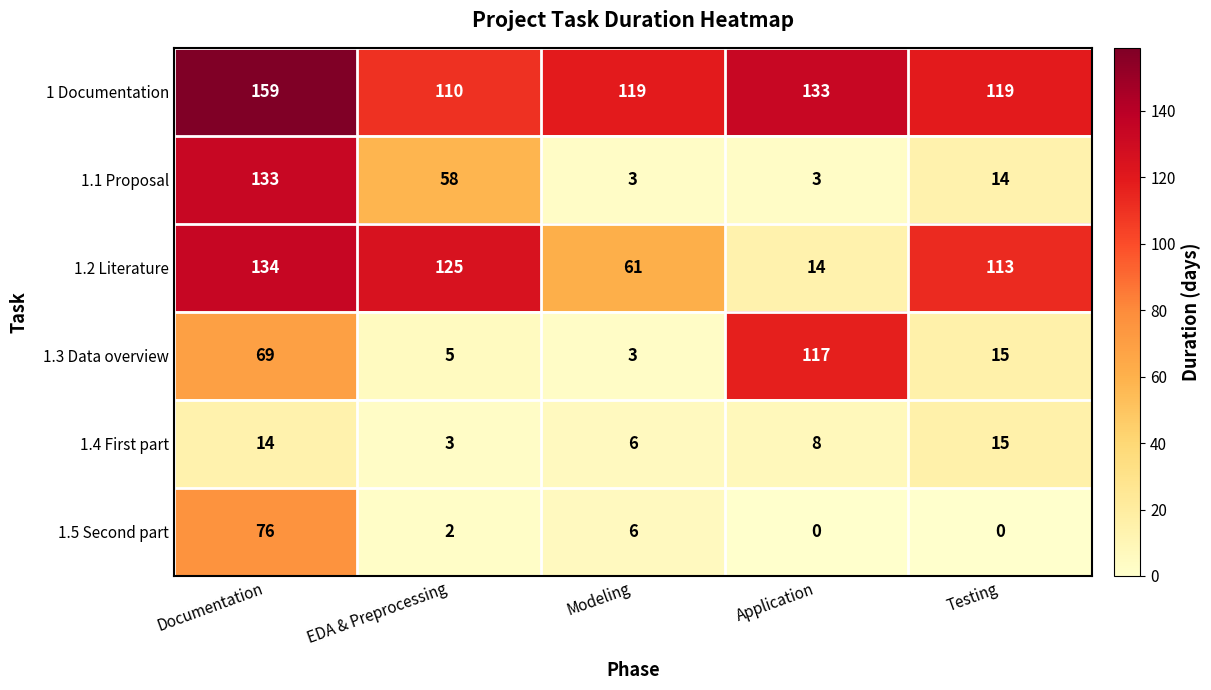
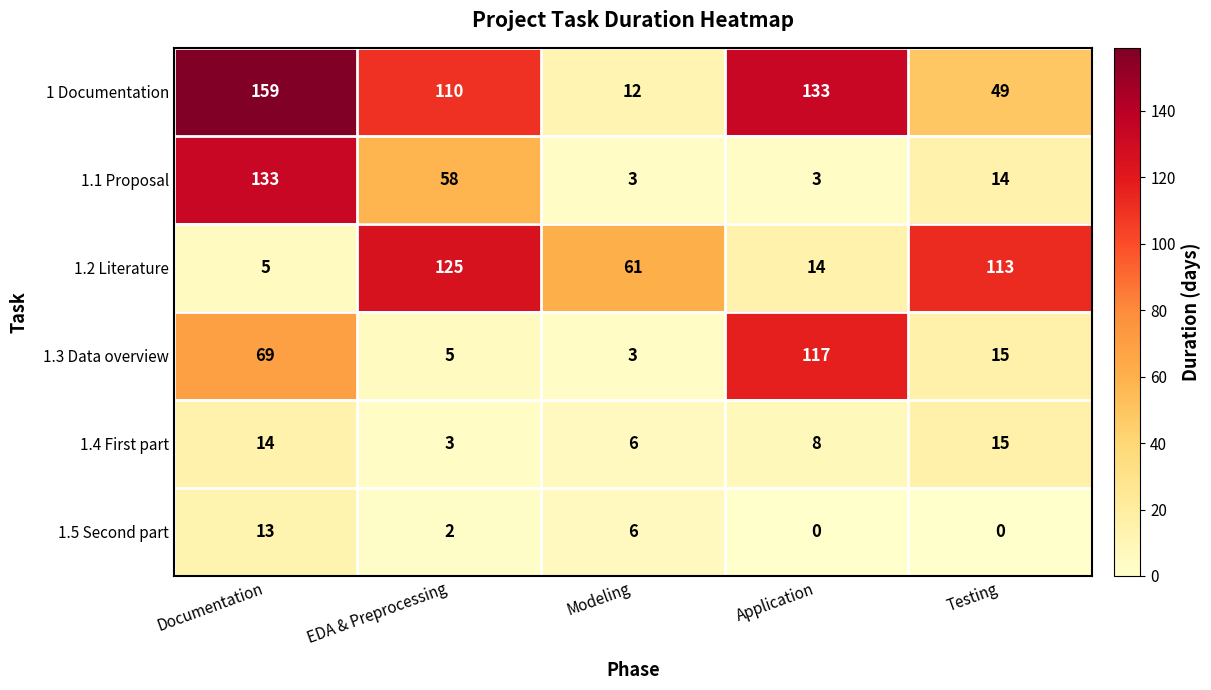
  {
    "1 Documentation": {
      "Documentation": 159,
      "EDA & Preprocessing": 110,
-     "Modeling": 119,
+     "Modeling": 12,
      "Application": 133,
-     "Testing": 119
+     "Testing": 49
    },
    "1.1 Proposal": {
      "Documentation": 133,
      "EDA & Preprocessing": 58,
      "Modeling": 3,
      "Application": 3,
      "Testing": 14
    },
    "1.2 Literature": {
-     "Documentation": 134,
+     "Documentation": 5,
      "EDA & Preprocessing": 125,
      "Modeling": 61,
      "Application": 14,
      "Testing": 113
    },
    "1.3 Data overview": {
      "Documentation": 69,
      "EDA & Preprocessing": 5,
      "Modeling": 3,
      "Application": 117,
      "Testing": 15
    },
    "1.4 First part": {
      "Documentation": 14,
      "EDA & Preprocessing": 3,
      "Modeling": 6,
      "Application": 8,
      "Testing": 15
    },
    "1.5 Second part": {
-     "Documentation": 76,
+     "Documentation": 13,
      "EDA & Preprocessing": 2,
      "Modeling": 6,
      "Application": 0,
      "Testing": 0
    }
  }
